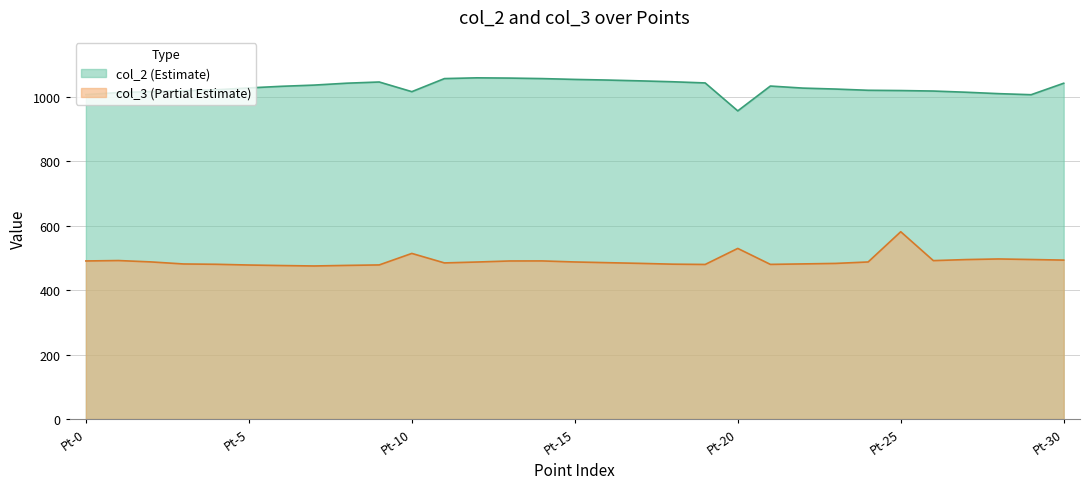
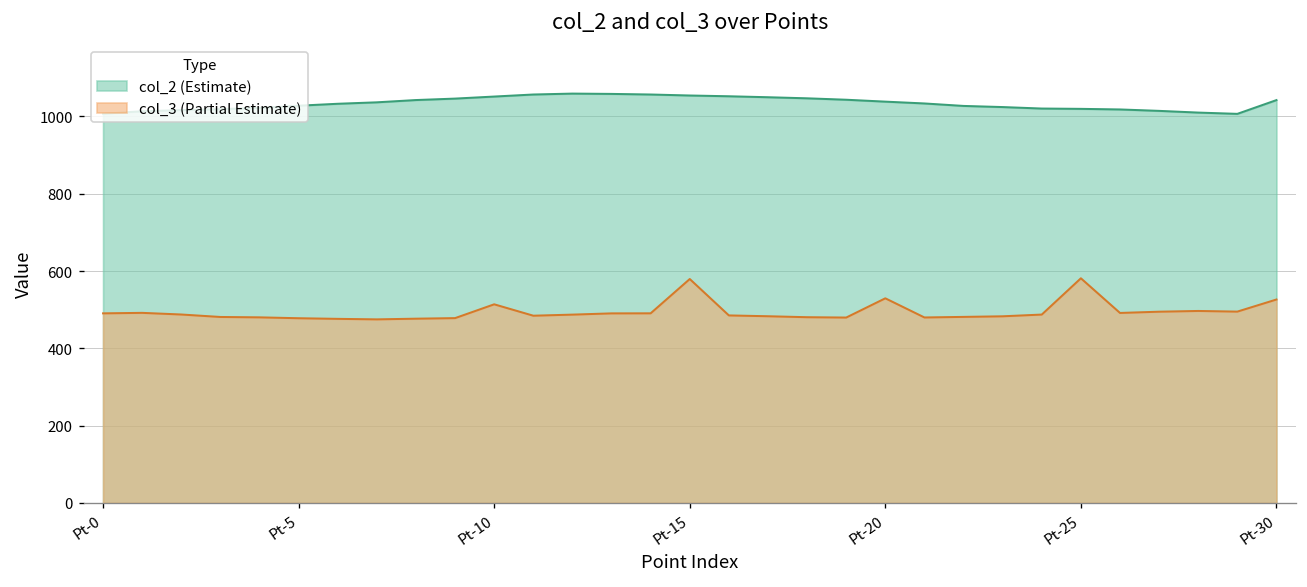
  {
    "col_2 (Estimate)": {
-     "Pt-10": 1020,
+     "Pt-10": 1050,
      "Pt-15": 1050,
-     "Pt-20": 960,
+     "Pt-20": 1040,
      "Pt-25": 1020,
      "Pt-30": 1040
    },
    "col_3 (Partial Estimate)": {
      "Pt-0": 490,
      "Pt-5": 480,
      "Pt-10": 510,
-     "Pt-15": 490,
+     "Pt-15": 580,
      "Pt-20": 530,
      "Pt-25": 580,
-     "Pt-30": 490
+     "Pt-30": 530
    }
  }
